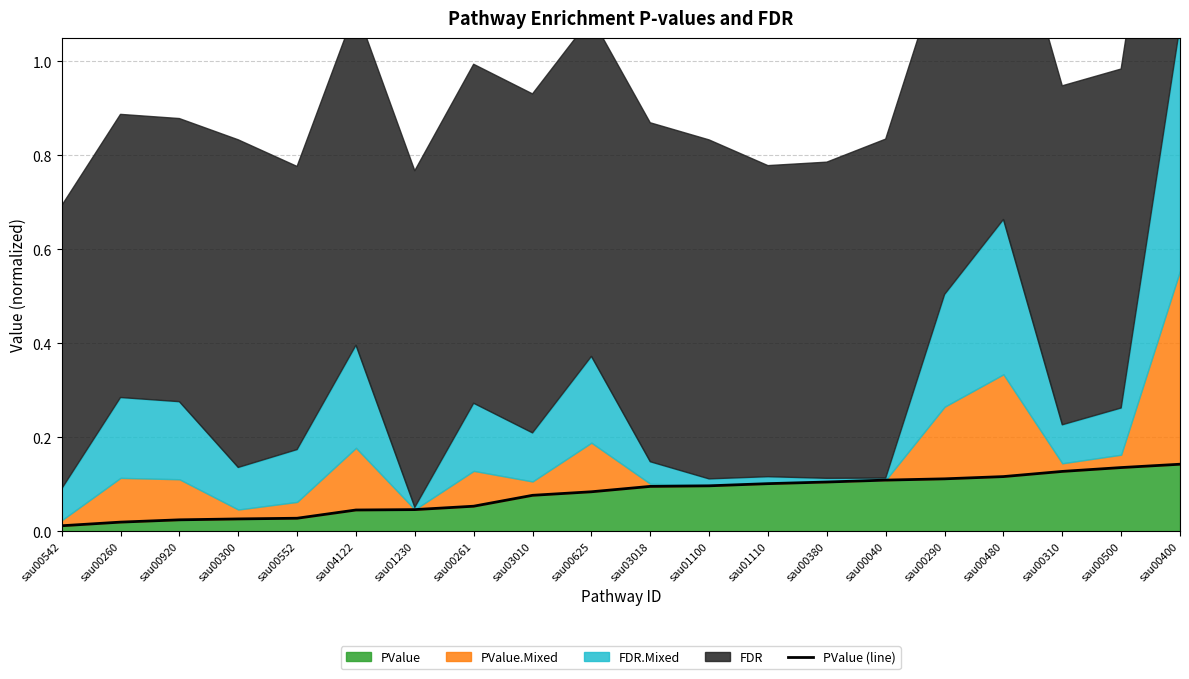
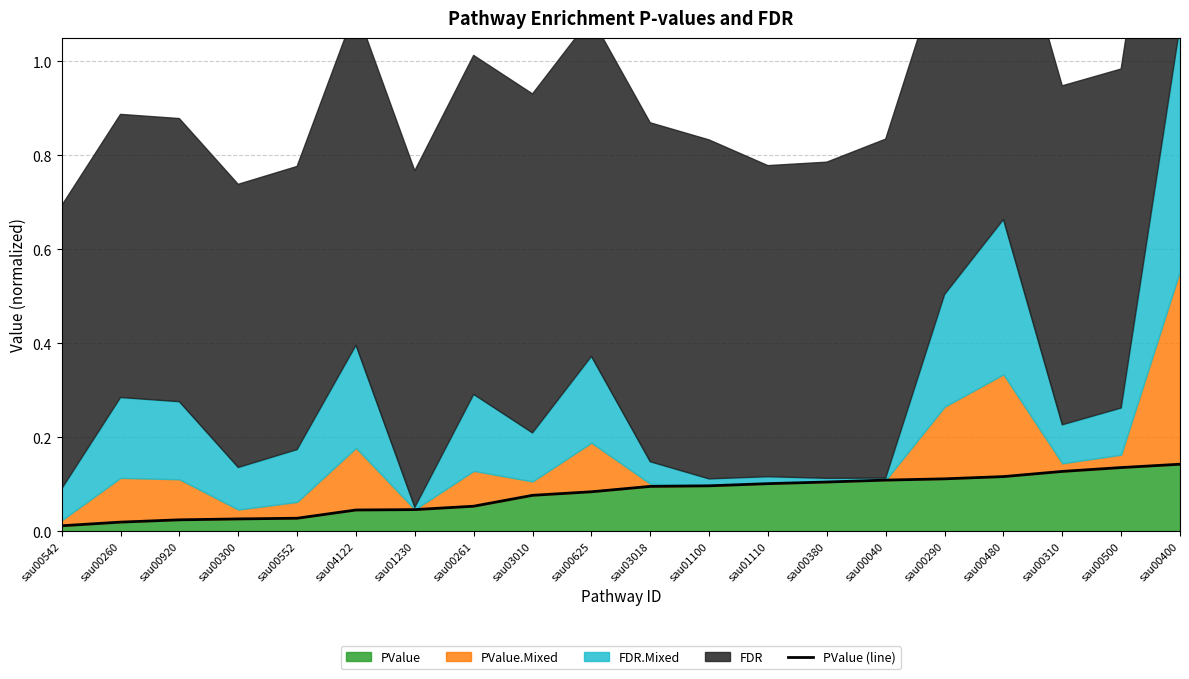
  {
    "PValue": {
      "sau00542": 0.01,
      "sau00260": 0.02,
      "sau00920": 0.02,
      "sau00300": 0.03,
      "sau00552": 0.03,
      "sau04122": 0.05,
      "sau00261": 0.05,
      "sau03010": 0.08,
      "sau00625": 0.08,
      "sau03018": 0.10,
      "sau00290": 0.11,
      "sau00480": 0.12,
      "sau00310": 0.13,
      "sau00500": 0.14,
      "sau00400": 0.14
    },
    "PValue.Mixed": {
      "sau00542": 0.01,
      "sau00260": 0.09,
      "sau00920": 0.09,
      "sau00300": 0.02,
      "sau00552": 0.03,
      "sau04122": 0.13,
      "sau00261": 0.08,
      "sau03010": 0.03,
      "sau00625": 0.10,
      "sau03018": 0.01,
      "sau00290": 0.15,
      "sau00480": 0.22,
      "sau00310": 0.02,
      "sau00500": 0.03,
      "sau00400": 0.41
    },
    "FDR.Mixed": {
      "sau00542": 0.07,
      "sau00260": 0.17,
      "sau00920": 0.17,
      "sau00300": 0.09,
      "sau00552": 0.11,
      "sau04122": 0.22,
-     "sau00261": 0.14,
+     "sau00261": 0.16,
      "sau03010": 0.10,
      "sau00625": 0.18,
      "sau03018": 0.05,
      "sau01100": 0.01,
      "sau01110": 0.01,
      "sau00380": 0.01,
      "sau00290": 0.24,
      "sau00480": 0.33,
      "sau00310": 0.08,
      "sau00500": 0.10
    },
    "FDR": {
      "sau00542": 0.60,
      "sau00260": 0.60,
      "sau00920": 0.60,
-     "sau00300": 0.70,
+     "sau00300": 0.60,
      "sau00552": 0.60,
      "sau01230": 0.72,
      "sau00261": 0.72,
      "sau03010": 0.72,
      "sau03018": 0.72,
      "sau01100": 0.72,
      "sau01110": 0.66,
      "sau00380": 0.67,
      "sau00040": 0.72,
      "sau00310": 0.72,
      "sau00500": 0.72
    }
  }
